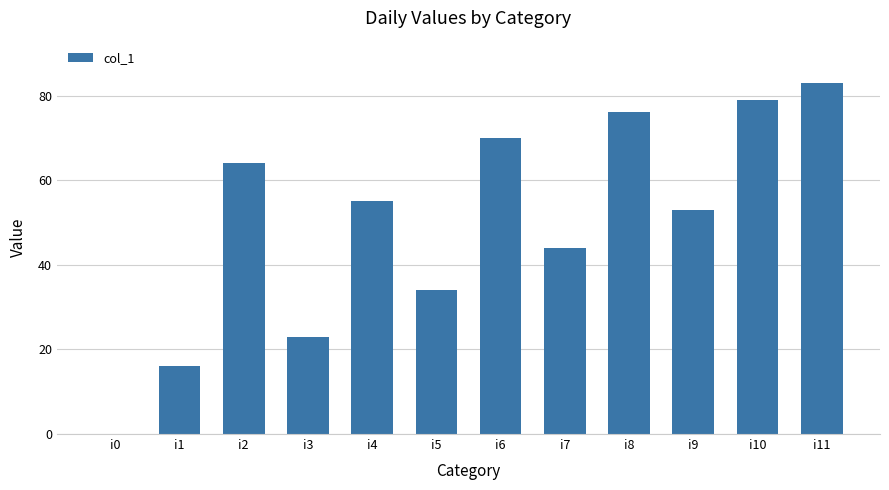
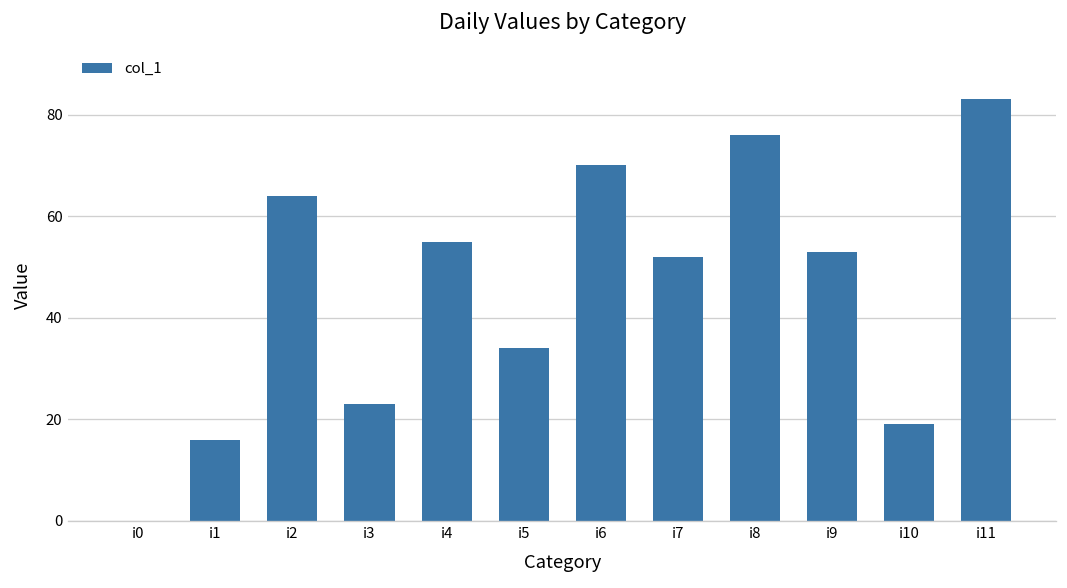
  {
    "i0": 0,
    "i1": 16,
    "i2": 64,
    "i3": 23,
    "i4": 55,
    "i5": 34,
    "i6": 70,
-   "i7": 44,
+   "i7": 52,
    "i8": 76,
    "i9": 53,
-   "i10": 79,
+   "i10": 19,
    "i11": 83
  }
